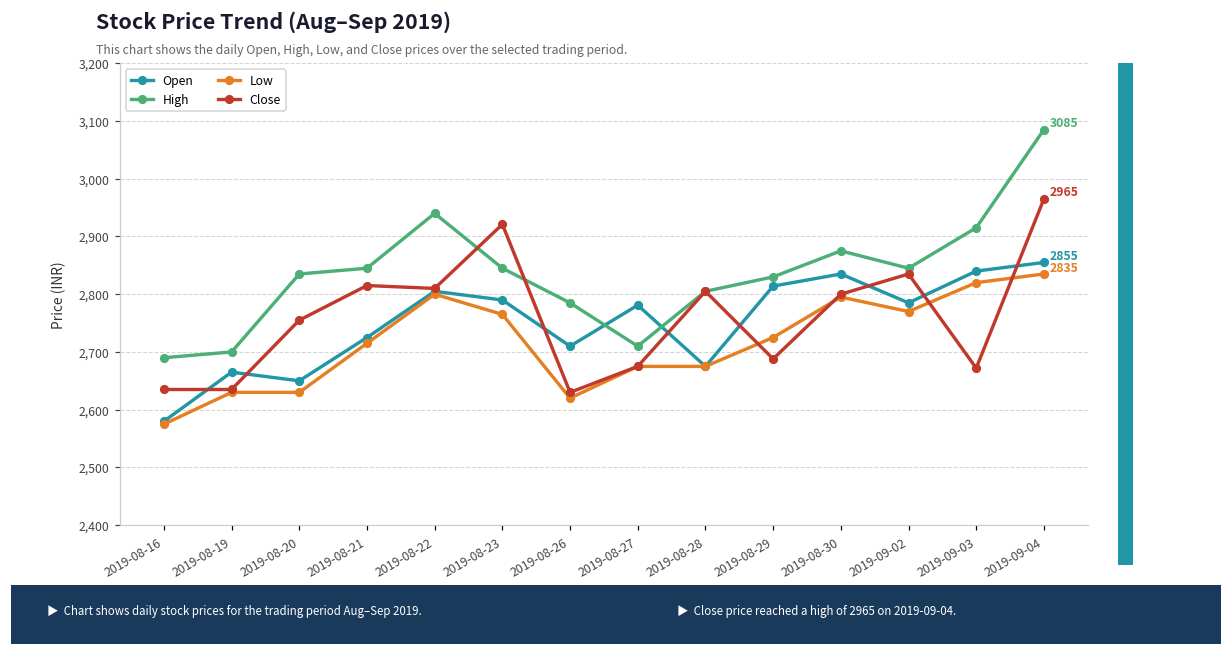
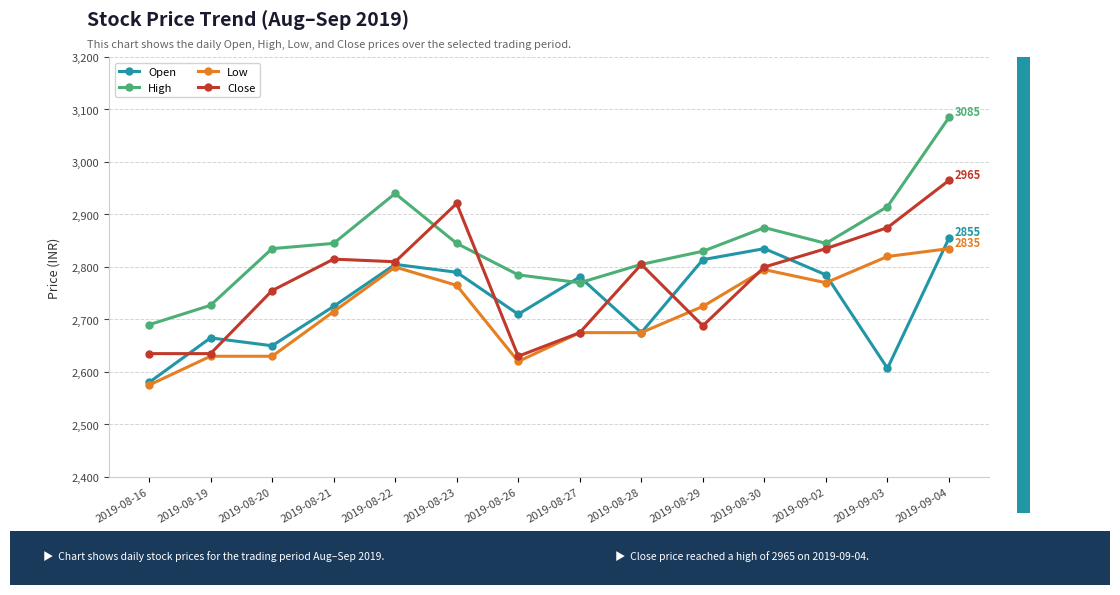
  {
    "Open": {
      "2019-08-16": "2,580",
      "2019-08-19": "2,670",
      "2019-08-20": "2,650",
      "2019-08-21": "2,730",
      "2019-08-22": "2,810",
      "2019-08-23": "2,790",
      "2019-08-26": "2,710",
      "2019-08-27": "2,780",
      "2019-08-29": "2,810",
      "2019-08-30": "2,840",
      "2019-09-02": "2,790",
-     "2019-09-03": "2,840"
+     "2019-09-03": "2,610"
    },
    "High": {
      "2019-08-16": "2,690",
-     "2019-08-19": "2,700",
+     "2019-08-19": "2,730",
      "2019-08-20": "2,840",
      "2019-08-21": "2,850",
      "2019-08-22": "2,940",
      "2019-08-23": "2,850",
      "2019-08-26": "2,790",
-     "2019-08-27": "2,710",
+     "2019-08-27": "2,770",
      "2019-08-29": "2,830",
      "2019-08-30": "2,880",
      "2019-09-02": "2,850",
      "2019-09-03": "2,920"
    },
    "Low": {
      "2019-08-16": "2,580",
      "2019-08-19": "2,630",
      "2019-08-20": "2,630",
      "2019-08-21": "2,720",
      "2019-08-22": "2,800",
      "2019-08-23": "2,770",
      "2019-08-26": "2,620",
      "2019-08-29": "2,730",
      "2019-08-30": "2,800",
      "2019-09-02": "2,770",
      "2019-09-03": "2,820"
    },
    "Close": {
      "2019-08-16": "2,640",
      "2019-08-19": "2,640",
      "2019-08-20": "2,760",
      "2019-08-21": "2,820",
      "2019-08-22": "2,810",
      "2019-08-23": "2,920",
      "2019-08-26": "2,630",
      "2019-08-29": "2,690",
      "2019-08-30": "2,800",
      "2019-09-02": "2,840",
-     "2019-09-03": "2,670"
+     "2019-09-03": "2,880"
    }
  }
